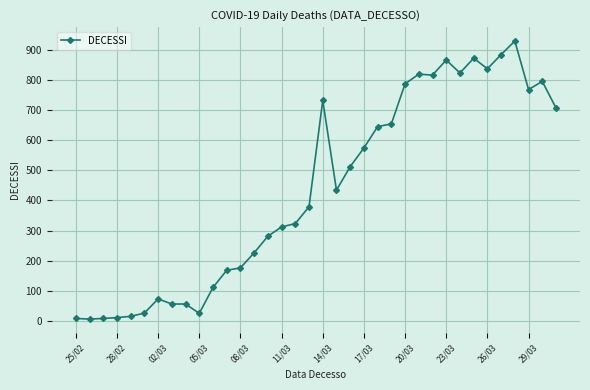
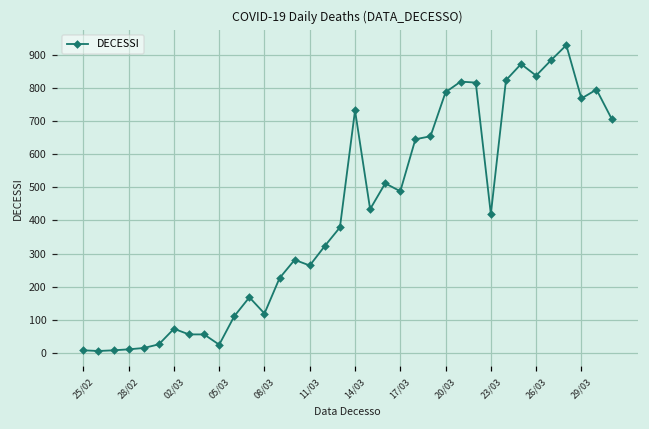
  {
    "25/02": 10,
    "28/02": 10,
    "02/03": 70,
    "05/03": 30,
-   "08/03": 180,
-   "11/03": 310,
+   "08/03": 120,
+   "11/03": 260,
    "14/03": 730,
-   "17/03": 570,
+   "17/03": 490,
    "20/03": 790,
-   "23/03": 870,
+   "23/03": 420,
    "26/03": 840,
    "29/03": 770
  }
